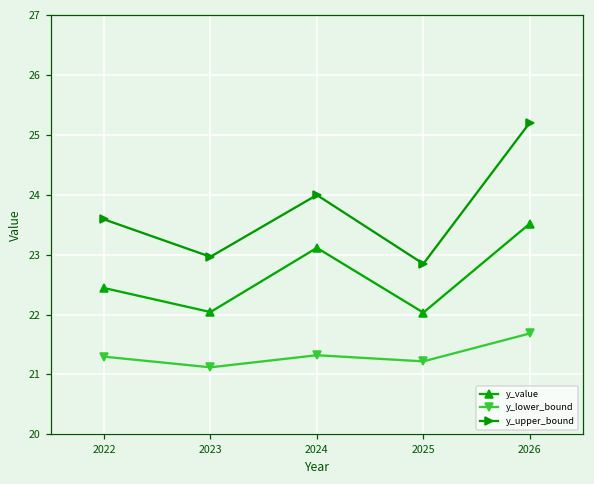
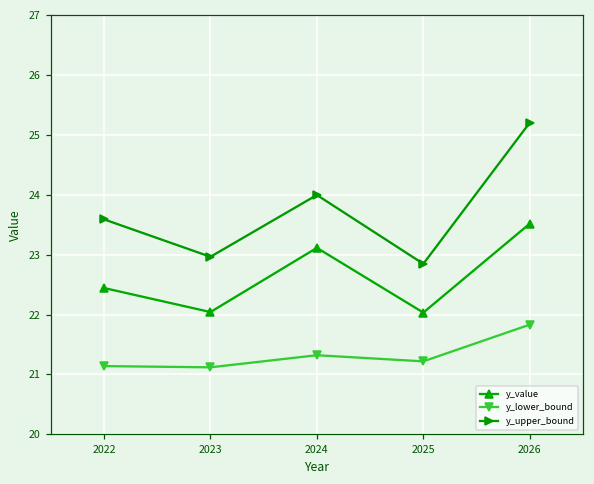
  {
    "y_lower_bound": {
-     "2022": 21.3,
+     "2022": 21.1,
      "2023": 21.1,
      "2024": 21.3,
      "2025": 21.2,
-     "2026": 21.7
+     "2026": 21.8
    }
  }
